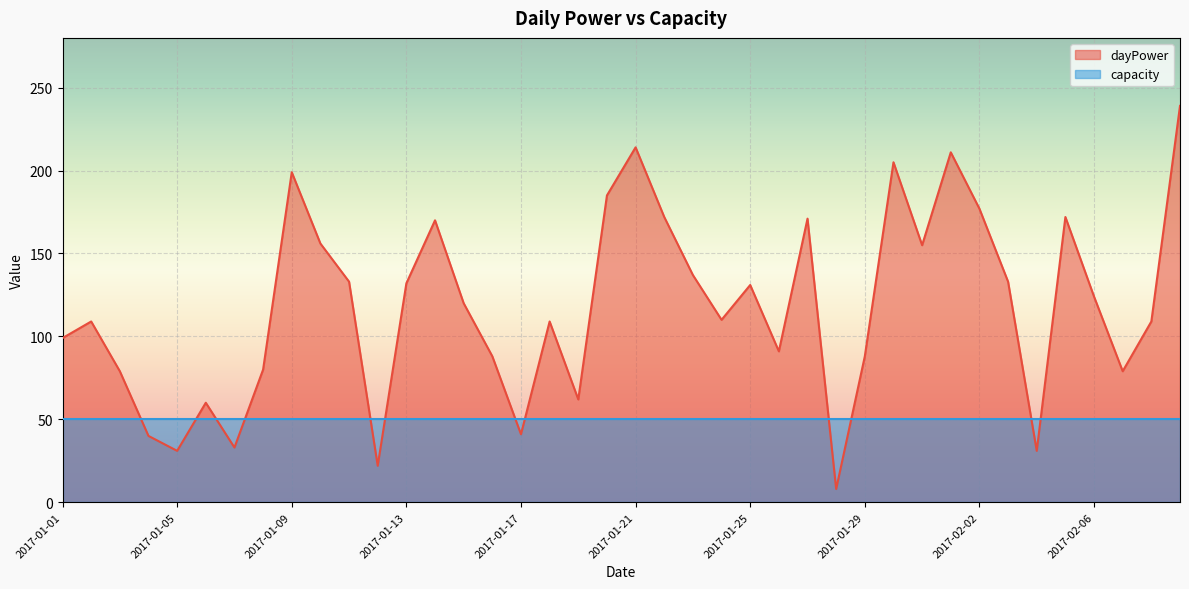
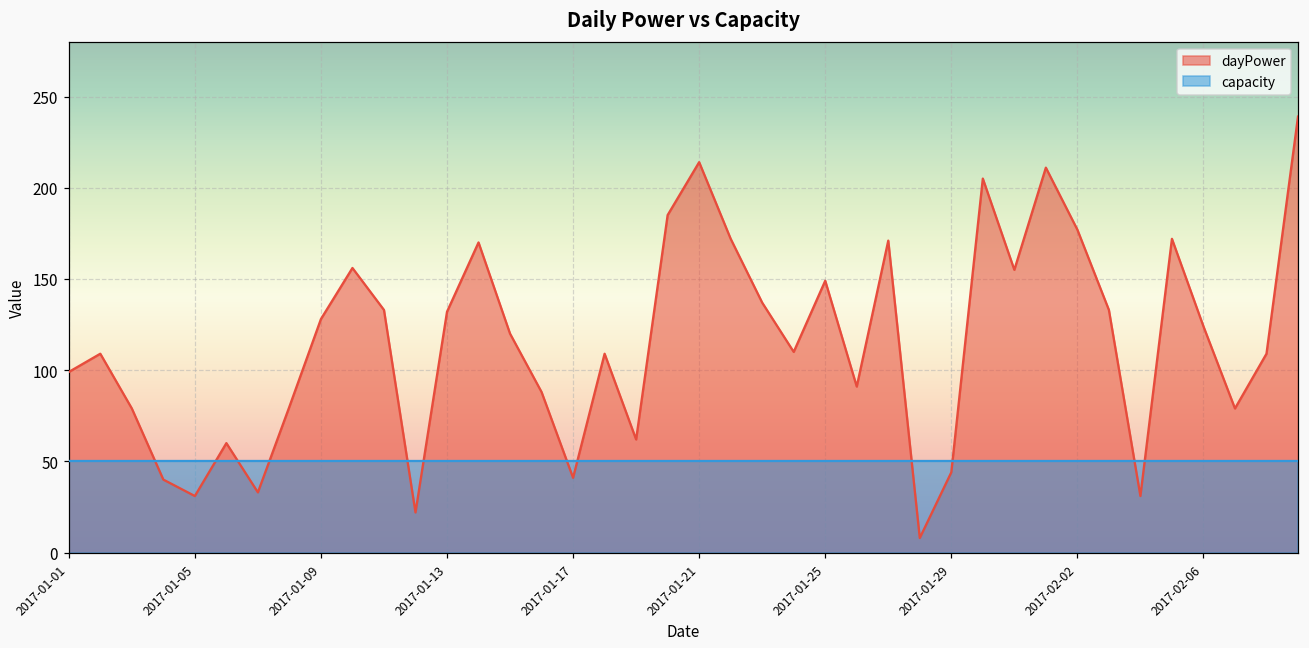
  {
    "dayPower": {
      "2017-01-01": 99,
      "2017-01-05": 31,
-     "2017-01-09": 199,
+     "2017-01-09": 128,
      "2017-01-13": 132,
      "2017-01-17": 41,
      "2017-01-21": 214,
-     "2017-01-25": 131,
-     "2017-01-29": 88,
+     "2017-01-25": 149,
+     "2017-01-29": 44,
      "2017-02-02": 177,
      "2017-02-06": 124
    },
    "capacity": {
      "2017-01-01": 50,
      "2017-01-05": 50,
      "2017-01-09": 50,
      "2017-01-13": 50,
      "2017-01-17": 50,
      "2017-01-21": 50,
      "2017-01-25": 50,
      "2017-01-29": 50,
      "2017-02-02": 50,
      "2017-02-06": 50
    }
  }
